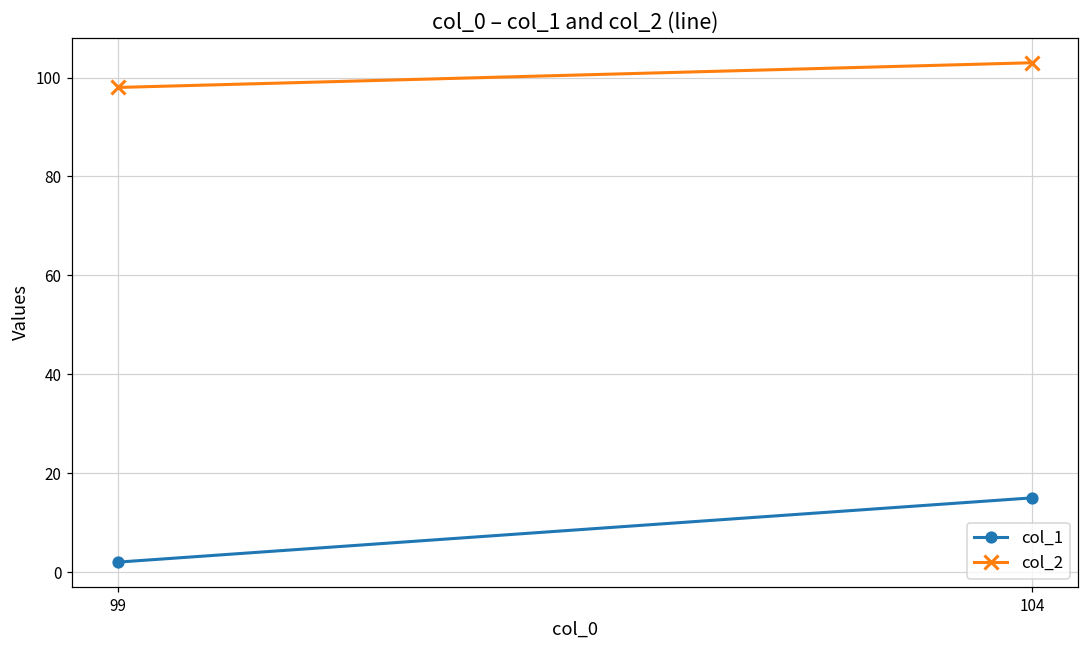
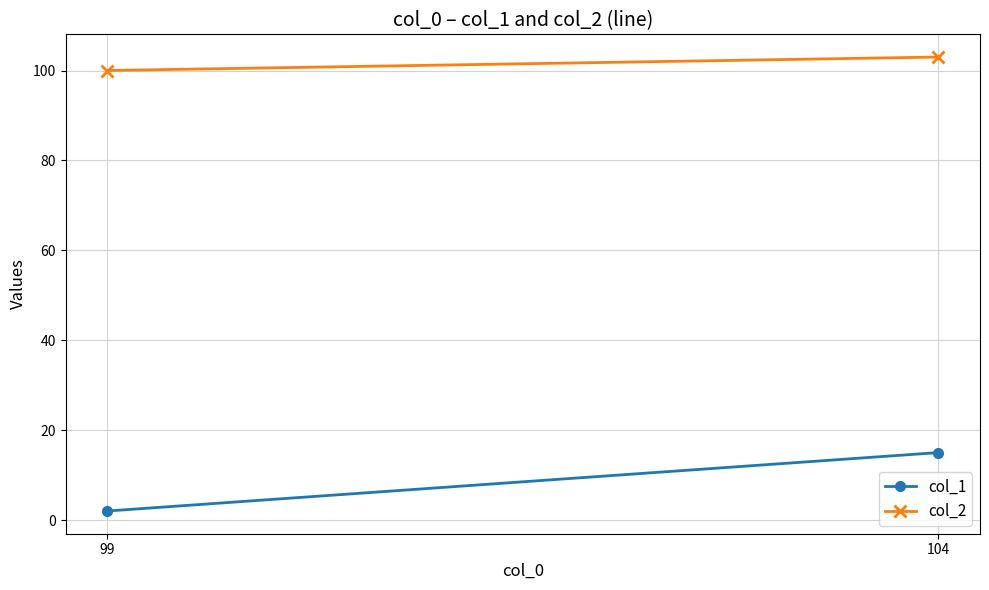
  {
    "col_1": {
      "99": 2,
      "104": 15
    },
    "col_2": {
-     "99": 98,
+     "99": 100,
      "104": 103
    }
  }
